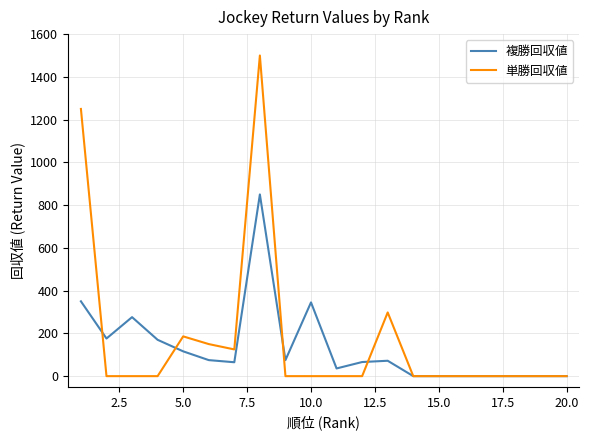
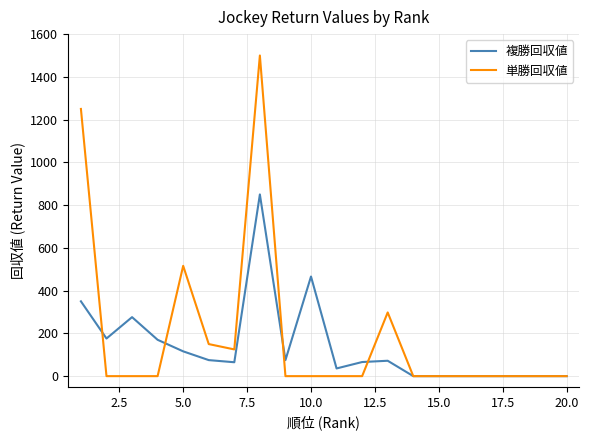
  {
    "複勝回収値": {
      "5.0": 120,
-     "10.0": 350
+     "10.0": 470
    },
    "単勝回収値": {
-     "5.0": 190,
+     "5.0": 520,
      "10.0": 0
    }
  }
